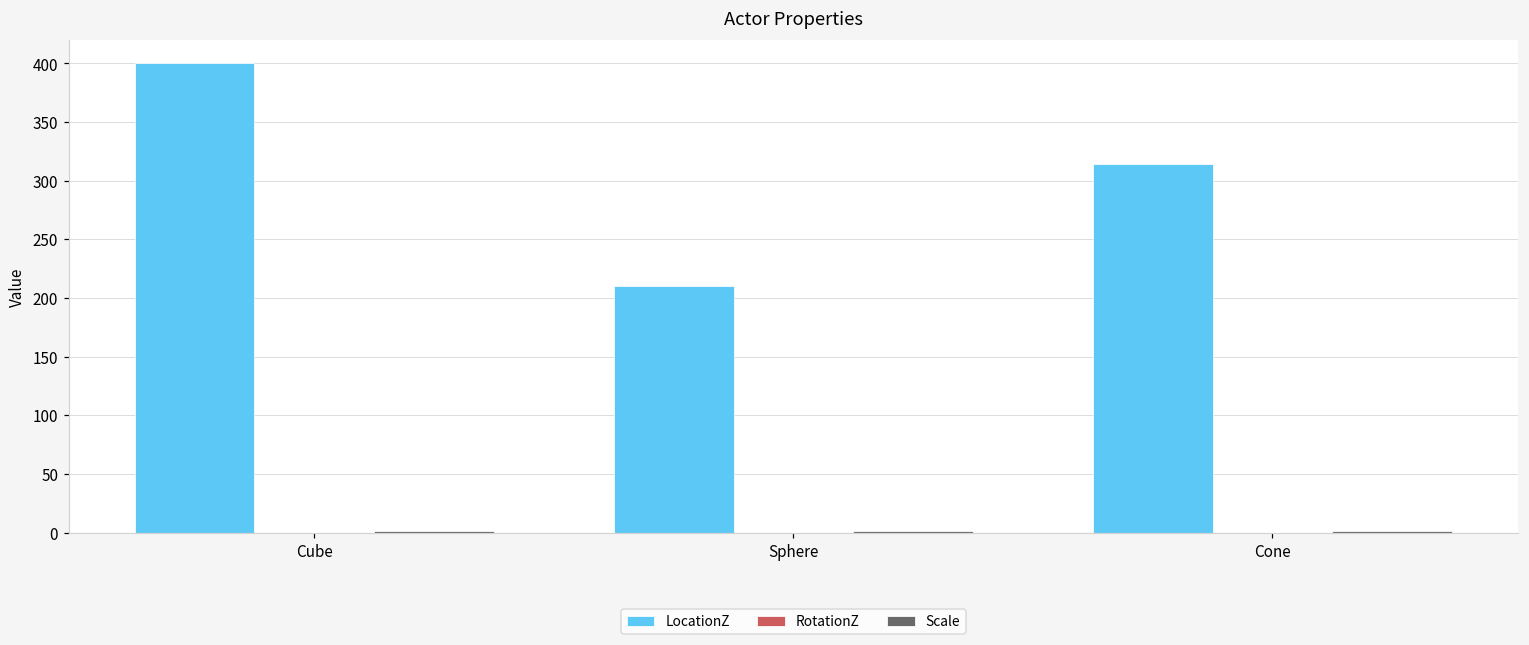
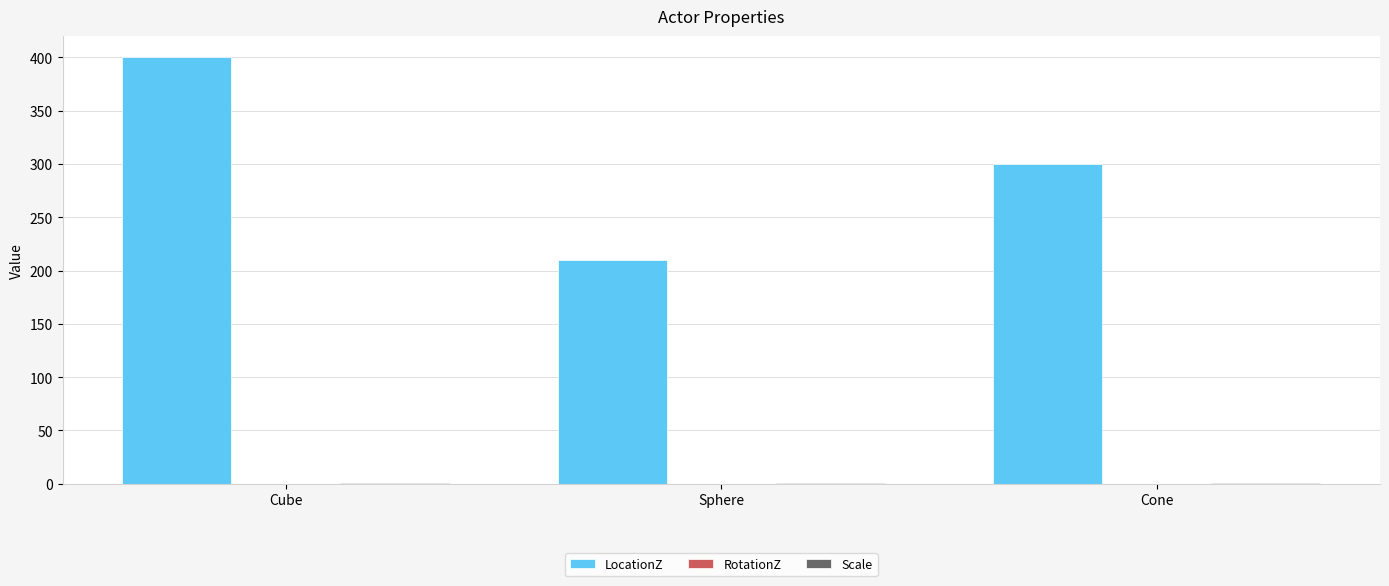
  {
    "LocationZ": {
      "Cube": 400,
      "Sphere": 210,
-     "Cone": 314
+     "Cone": 300
    },
    "RotationZ": {
      "Cube": 0,
      "Sphere": 0,
      "Cone": 0
    }
  }
